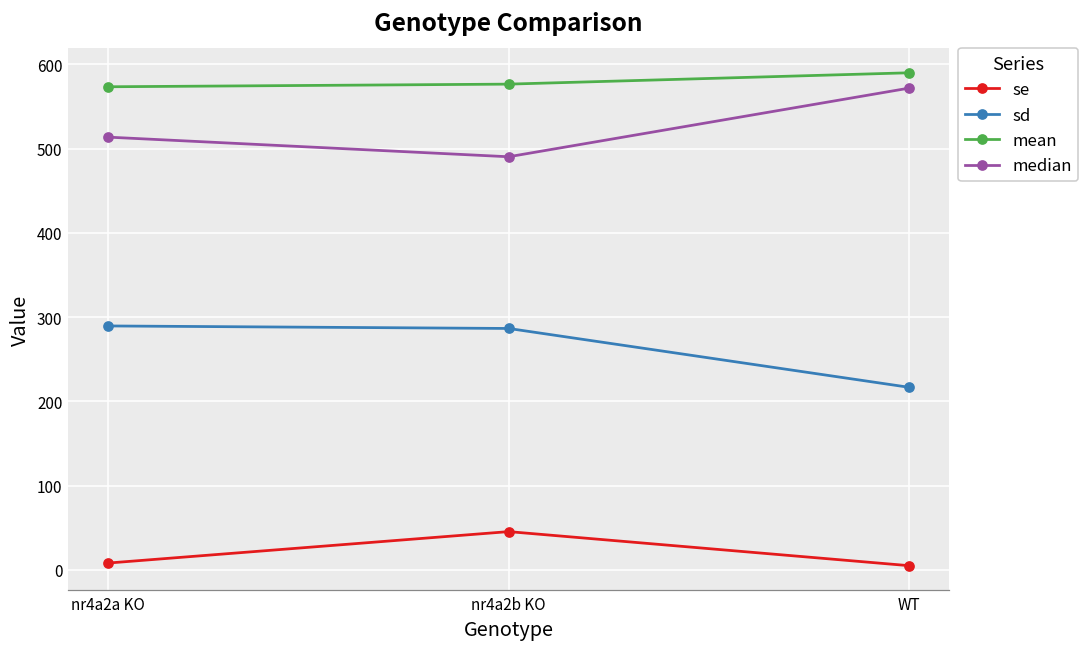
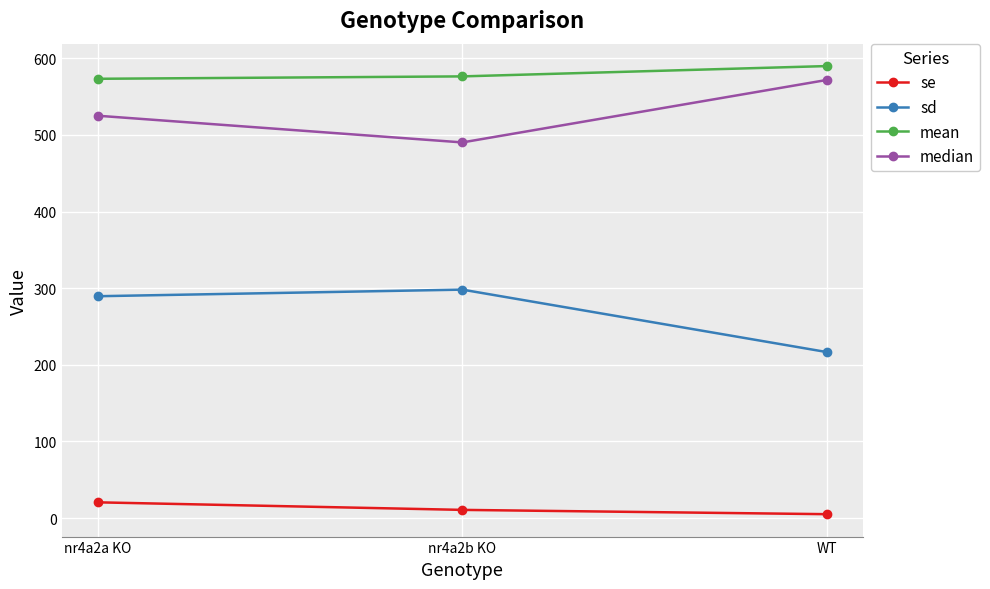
  {
    "se": {
-     "nr4a2a KO": 10,
-     "nr4a2b KO": 50,
+     "nr4a2a KO": 20,
+     "nr4a2b KO": 10,
      "WT": 10
    },
    "sd": {
      "nr4a2a KO": 290,
-     "nr4a2b KO": 290,
+     "nr4a2b KO": 300,
      "WT": 220
    },
    "mean": {
      "nr4a2a KO": 570,
      "nr4a2b KO": 580,
      "WT": 590
    },
    "median": {
-     "nr4a2a KO": 510,
+     "nr4a2a KO": 530,
      "nr4a2b KO": 490,
      "WT": 570
    }
  }
